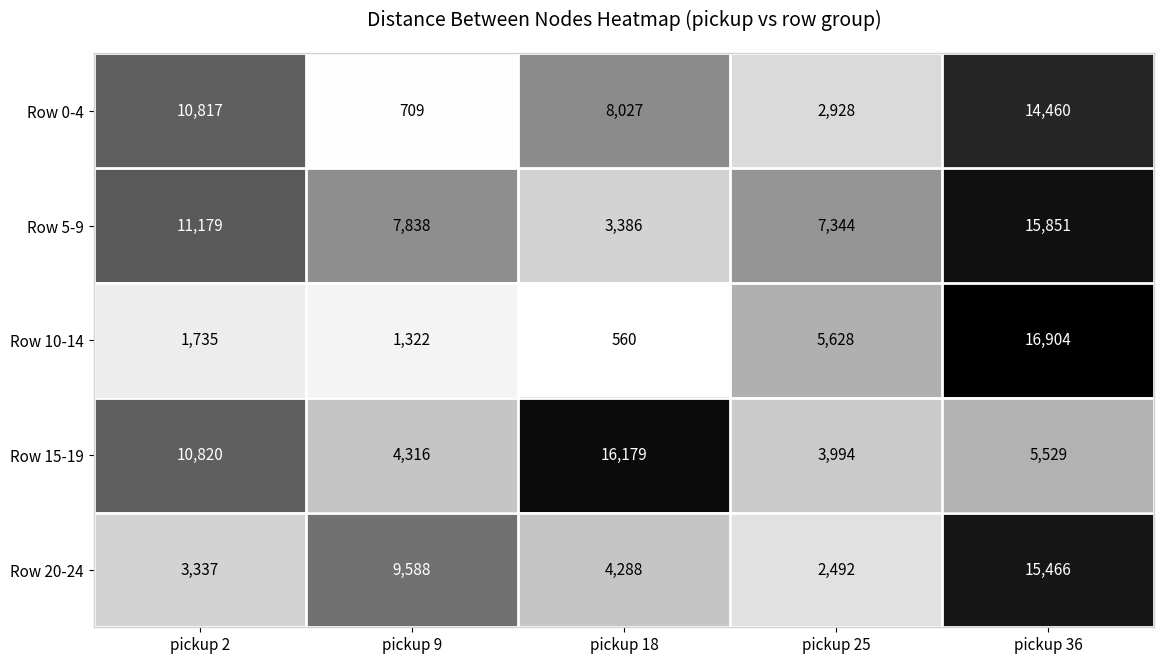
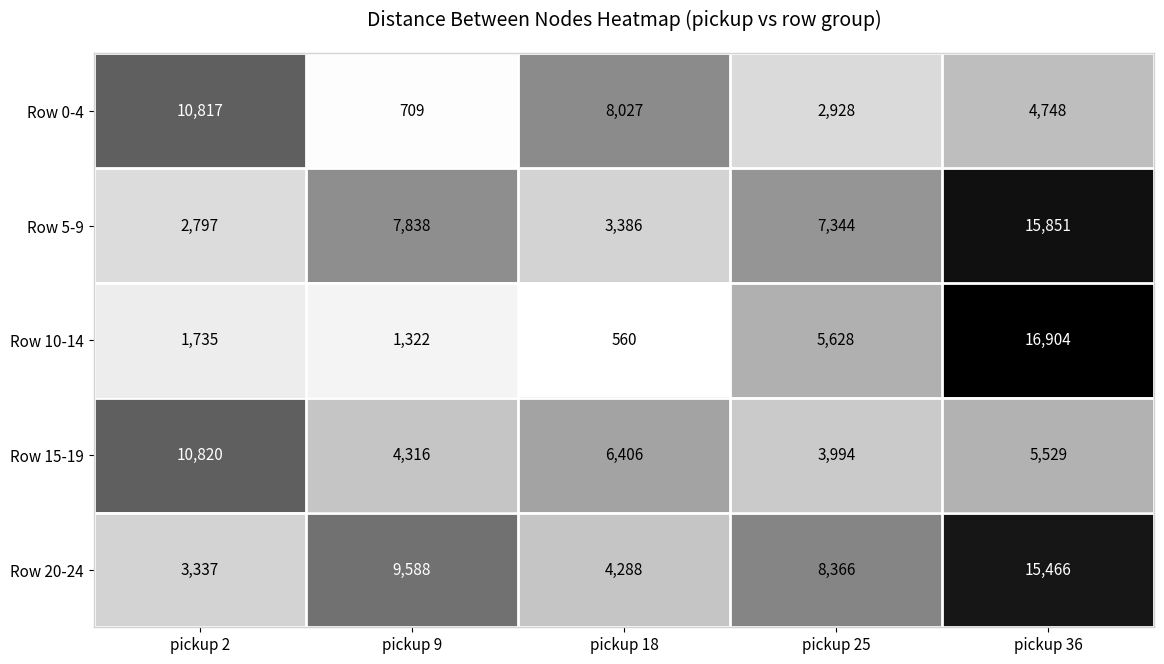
  {
    "Row 0-4": {
      "pickup 2": "10,817",
      "pickup 9": "709",
      "pickup 18": "8,027",
      "pickup 25": "2,928",
-     "pickup 36": "14,460"
+     "pickup 36": "4,748"
    },
    "Row 5-9": {
-     "pickup 2": "11,179",
+     "pickup 2": "2,797",
      "pickup 9": "7,838",
      "pickup 18": "3,386",
      "pickup 25": "7,344",
      "pickup 36": "15,851"
    },
    "Row 10-14": {
      "pickup 2": "1,735",
      "pickup 9": "1,322",
      "pickup 18": "560",
      "pickup 25": "5,628",
      "pickup 36": "16,904"
    },
    "Row 15-19": {
      "pickup 2": "10,820",
      "pickup 9": "4,316",
-     "pickup 18": "16,179",
+     "pickup 18": "6,406",
      "pickup 25": "3,994",
      "pickup 36": "5,529"
    },
    "Row 20-24": {
      "pickup 2": "3,337",
      "pickup 9": "9,588",
      "pickup 18": "4,288",
-     "pickup 25": "2,492",
+     "pickup 25": "8,366",
      "pickup 36": "15,466"
    }
  }
